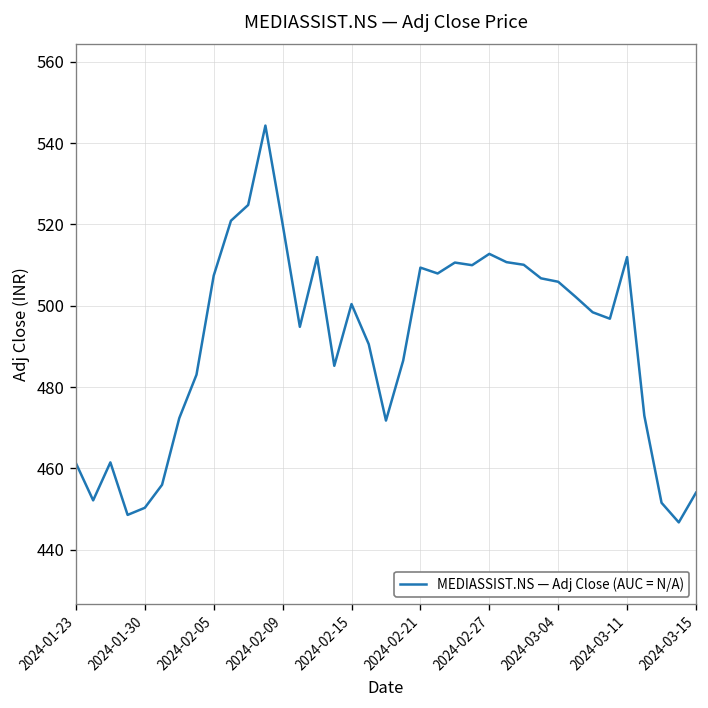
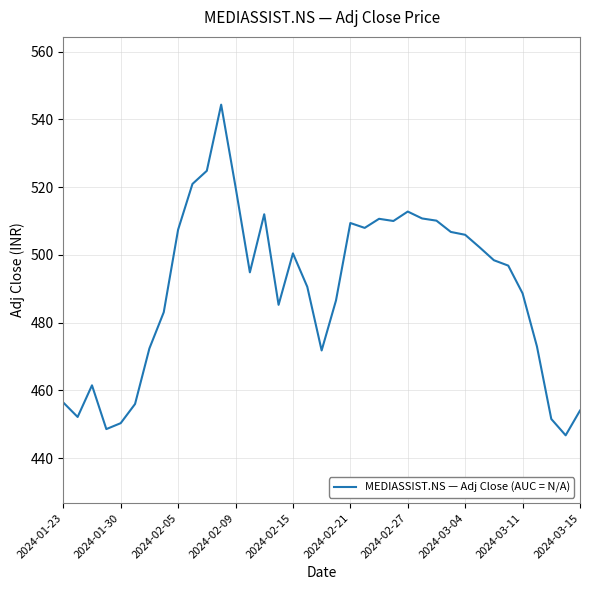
  {
-   "2024-01-23": 461,
+   "2024-01-23": 456,
    "2024-01-30": 450,
    "2024-02-05": 507,
    "2024-02-09": 520,
    "2024-02-15": 500,
    "2024-02-21": 509,
    "2024-02-27": 513,
    "2024-03-04": 506,
-   "2024-03-11": 512,
+   "2024-03-11": 489,
    "2024-03-15": 454
  }
